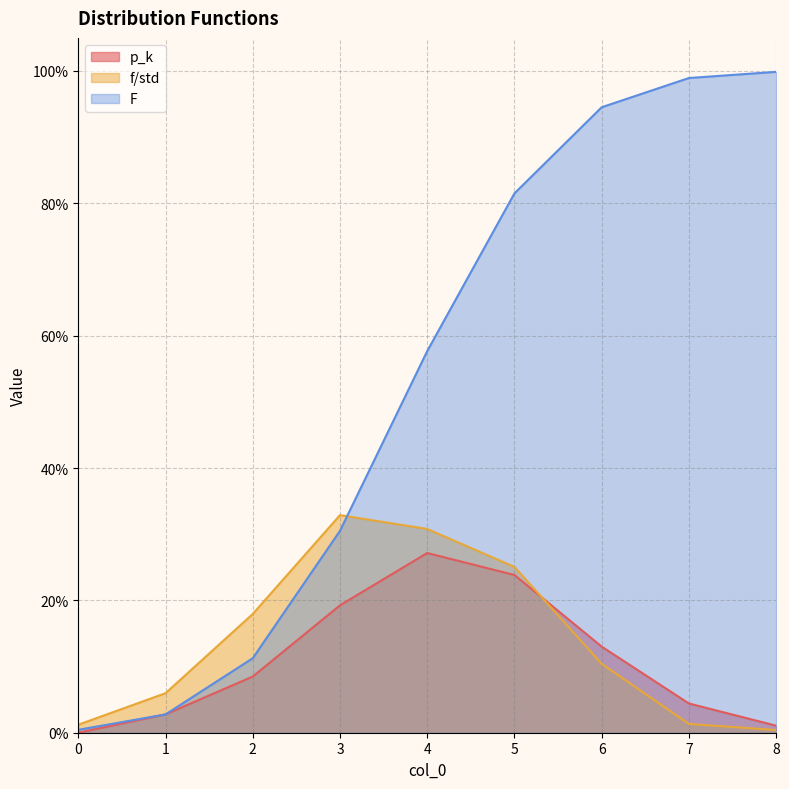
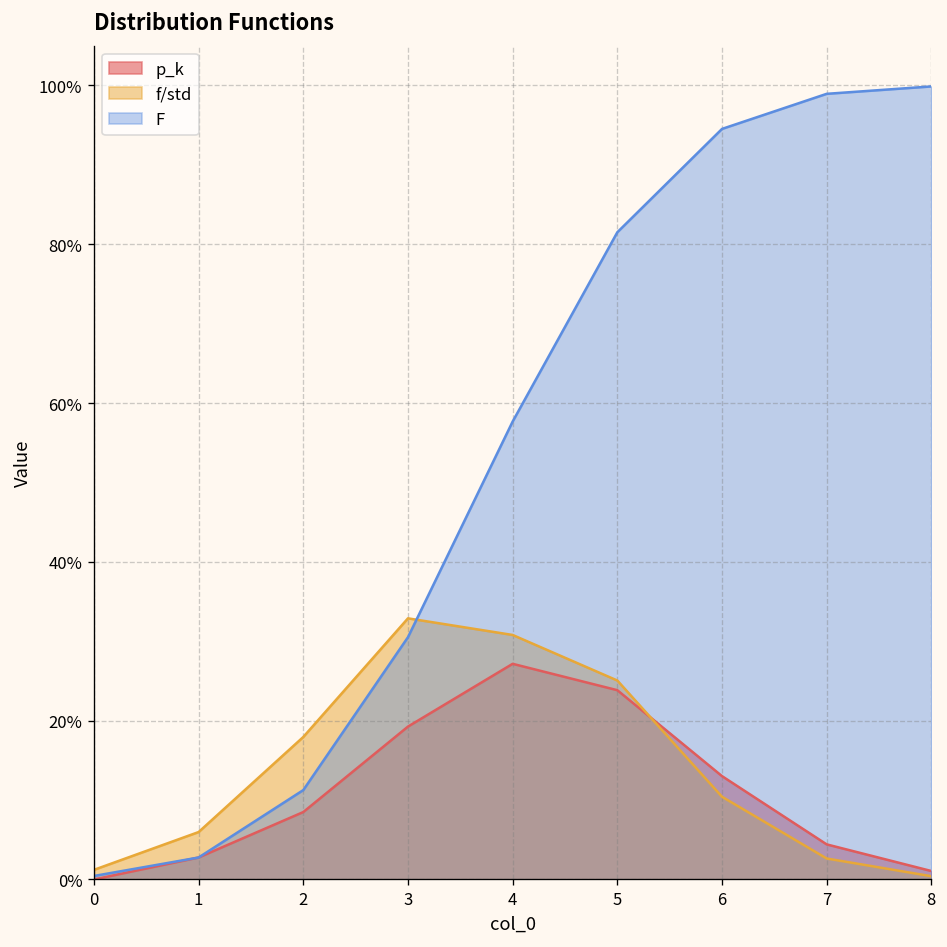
  {
    "p_k": {
      "0": "0%",
      "2": "8%",
      "3": "19%",
      "4": "27%",
      "5": "24%",
      "6": "13%",
      "7": "4%",
      "8": "1%"
    },
    "f/std": {
      "0": "1%",
      "1": "6%",
      "2": "18%",
      "3": "33%",
      "4": "31%",
      "5": "25%",
      "6": "10%",
-     "7": "1%",
+     "7": "3%",
      "8": "0%"
    },
    "F": {
      "0": "0%",
      "2": "11%",
      "3": "31%",
      "4": "58%",
      "5": "82%",
      "6": "95%",
      "7": "99%",
      "8": "100%"
    }
  }
